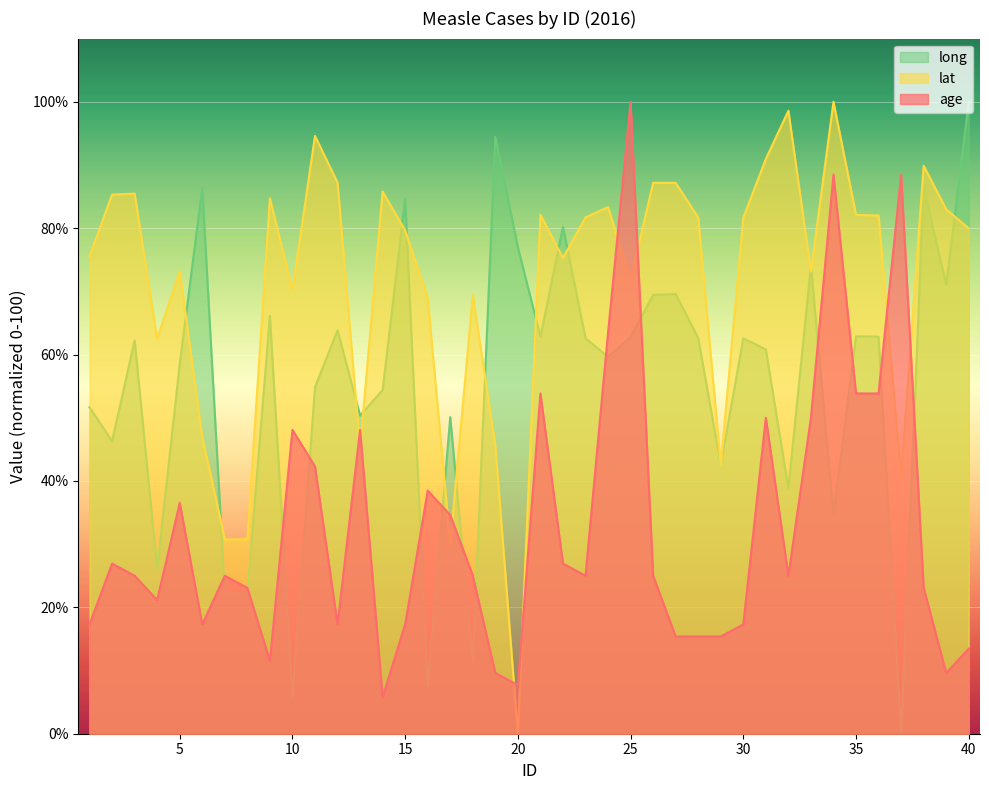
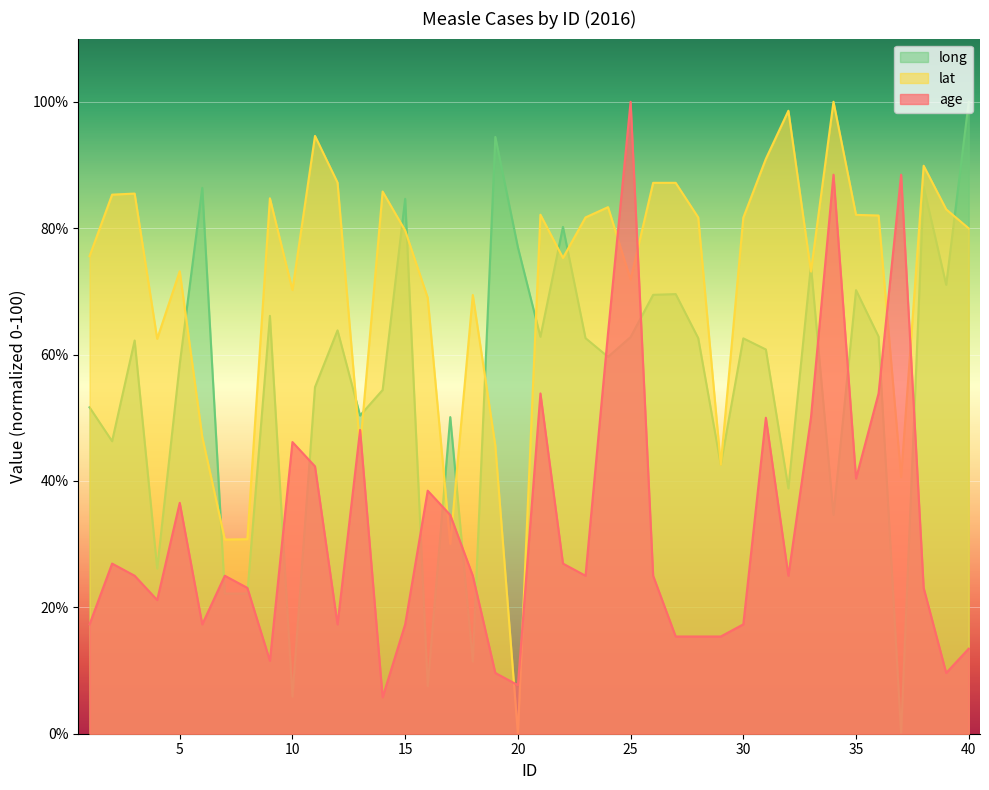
  {
    "long": {
      "5": "58%",
      "10": "6%",
      "15": "85%",
      "20": "77%",
      "25": "63%",
      "30": "63%",
-     "35": "63%"
+     "35": "70%"
    },
    "lat": {
      "5": "73%",
      "10": "70%",
      "15": "80%",
      "20": "0%",
      "25": "72%",
      "30": "82%",
      "35": "82%",
      "40": "80%"
    },
    "age": {
      "5": "37%",
-     "10": "48%",
+     "10": "46%",
      "15": "17%",
      "20": "8%",
      "25": "100%",
      "30": "17%",
-     "35": "54%",
+     "35": "40%",
      "40": "13%"
    }
  }
